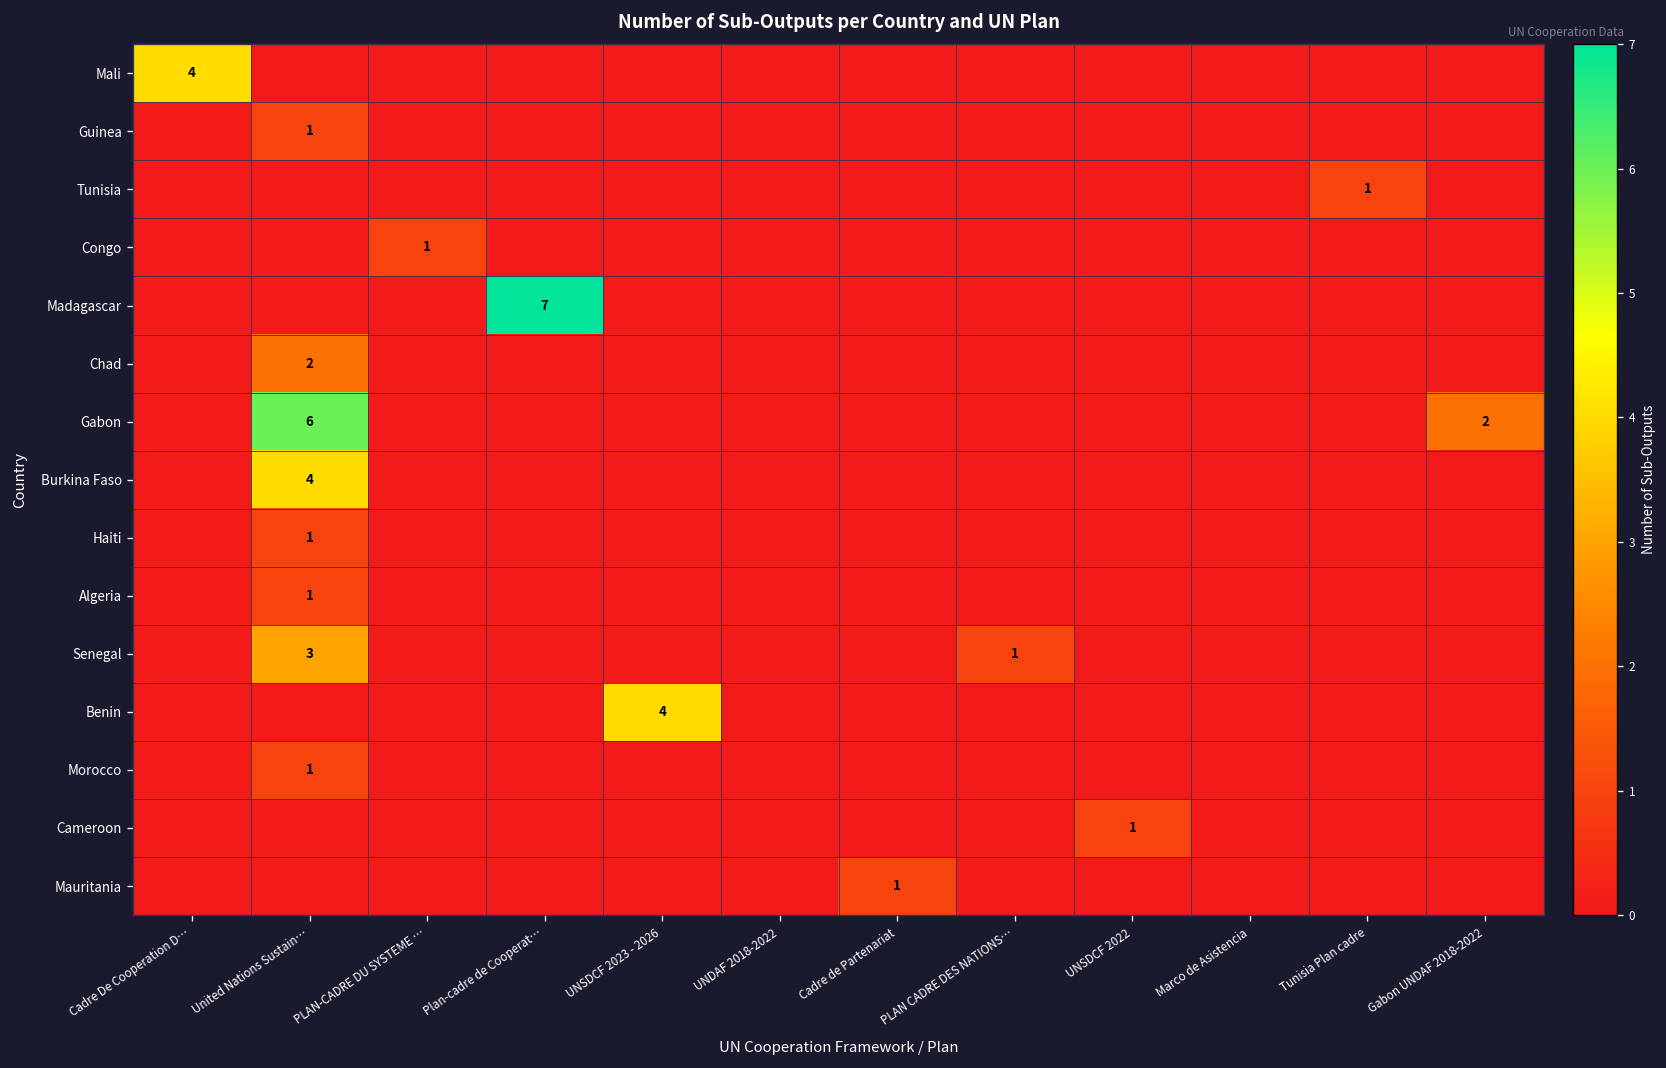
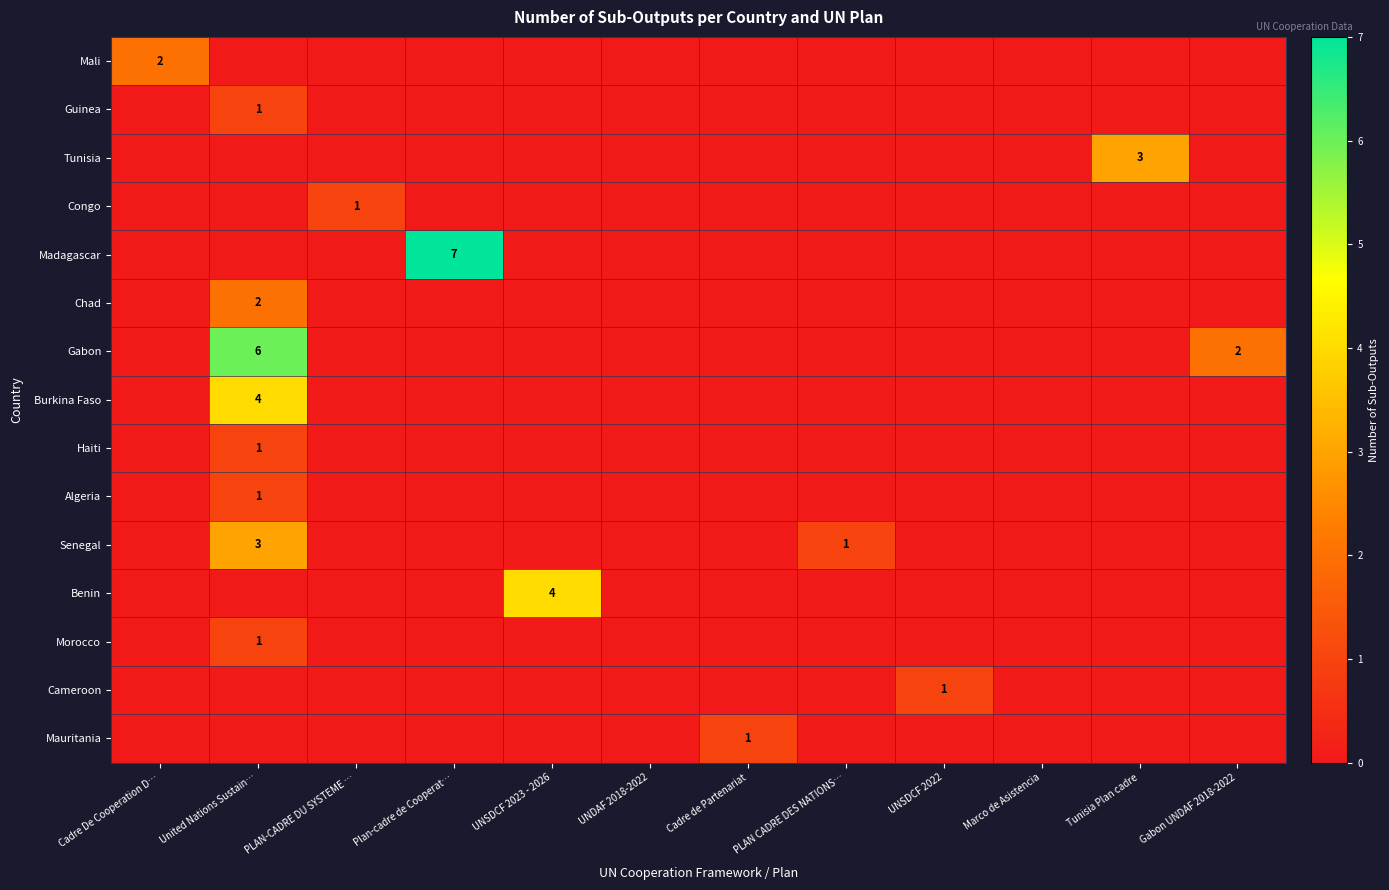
  {
    "Mali": {
-     "Cadre De Cooperation D…": 4
+     "Cadre De Cooperation D…": 2
    },
    "Guinea": {
      "United Nations Sustain…": 1
    },
    "Tunisia": {
-     "Tunisia Plan cadre": 1
+     "Tunisia Plan cadre": 3
    },
    "Congo": {
      "PLAN-CADRE DU SYSTEME …": 1
    },
    "Madagascar": {
      "Plan-cadre de Cooperat…": 7
    },
    "Chad": {
      "United Nations Sustain…": 2
    },
    "Gabon": {
      "United Nations Sustain…": 6,
      "Gabon UNDAF 2018-2022": 2
    },
    "Burkina Faso": {
      "United Nations Sustain…": 4
    },
    "Haiti": {
      "United Nations Sustain…": 1
    },
    "Algeria": {
      "United Nations Sustain…": 1
    },
    "Senegal": {
      "United Nations Sustain…": 3,
      "PLAN CADRE DES NATIONS…": 1
    },
    "Benin": {
      "UNSDCF 2023 - 2026": 4
    },
    "Morocco": {
      "United Nations Sustain…": 1
    },
    "Cameroon": {
      "UNSDCF 2022": 1
    },
    "Mauritania": {
      "Cadre de Partenariat": 1
    }
  }
